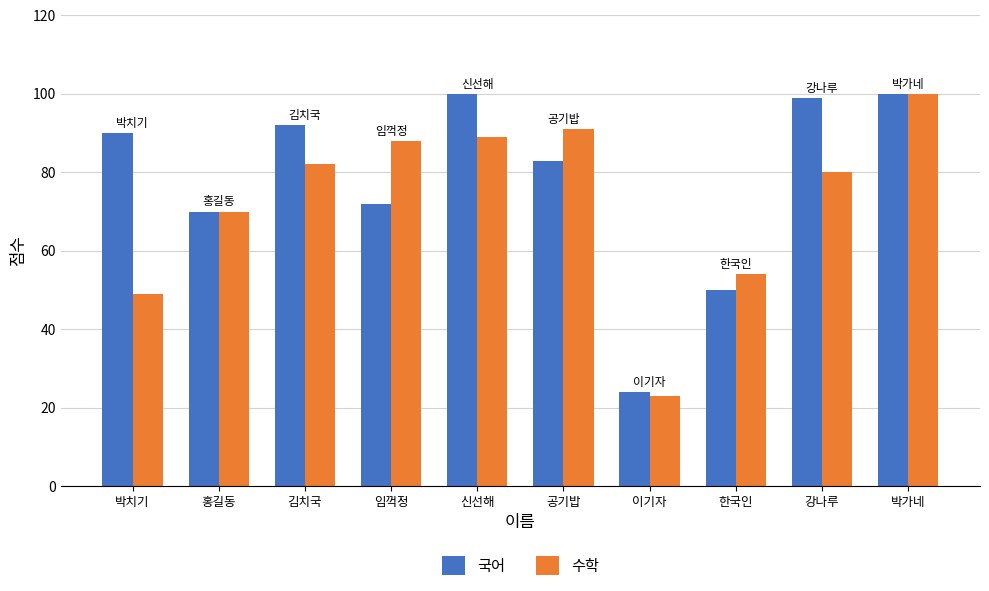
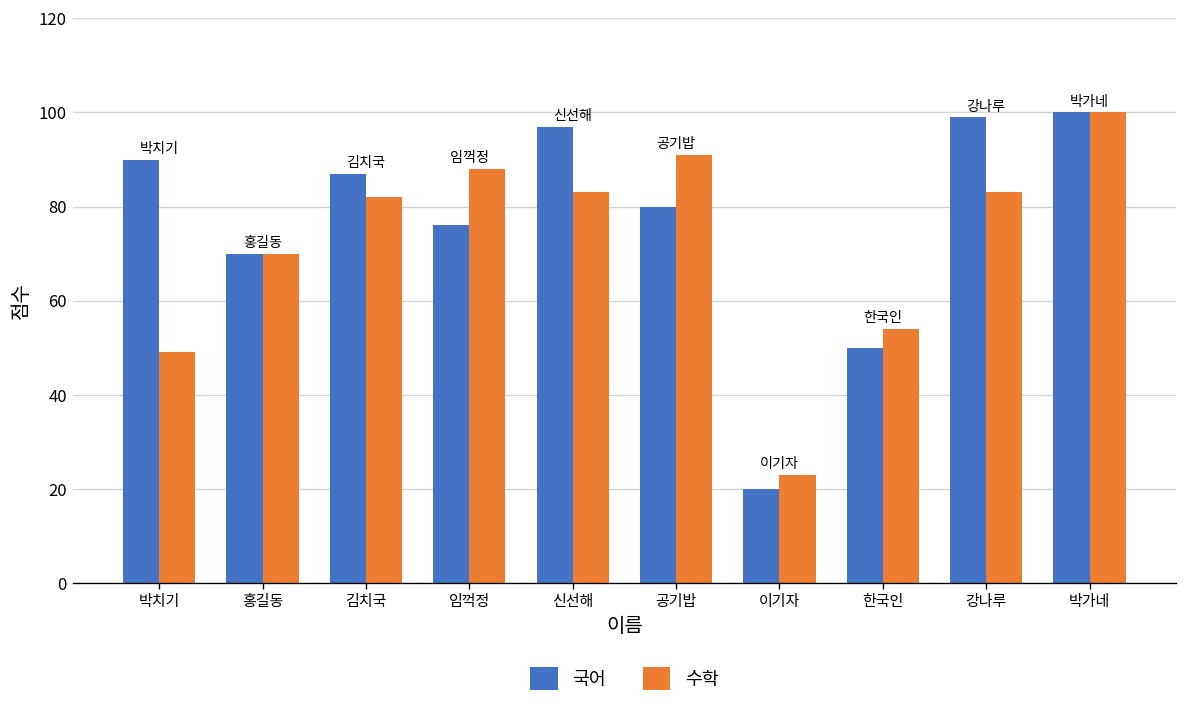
  {
    "국어": {
      "박치기": 90,
      "홍길동": 70,
-     "김치국": 92,
-     "임꺽정": 72,
-     "신선해": 100,
-     "공기밥": 83,
-     "이기자": 24,
+     "김치국": 87,
+     "임꺽정": 76,
+     "신선해": 97,
+     "공기밥": 80,
+     "이기자": 20,
      "한국인": 50,
      "강나루": 99,
      "박가네": 100
    },
    "수학": {
      "박치기": 49,
      "홍길동": 70,
      "김치국": 82,
      "임꺽정": 88,
-     "신선해": 89,
+     "신선해": 83,
      "공기밥": 91,
      "이기자": 23,
      "한국인": 54,
-     "강나루": 80,
+     "강나루": 83,
      "박가네": 100
    }
  }
